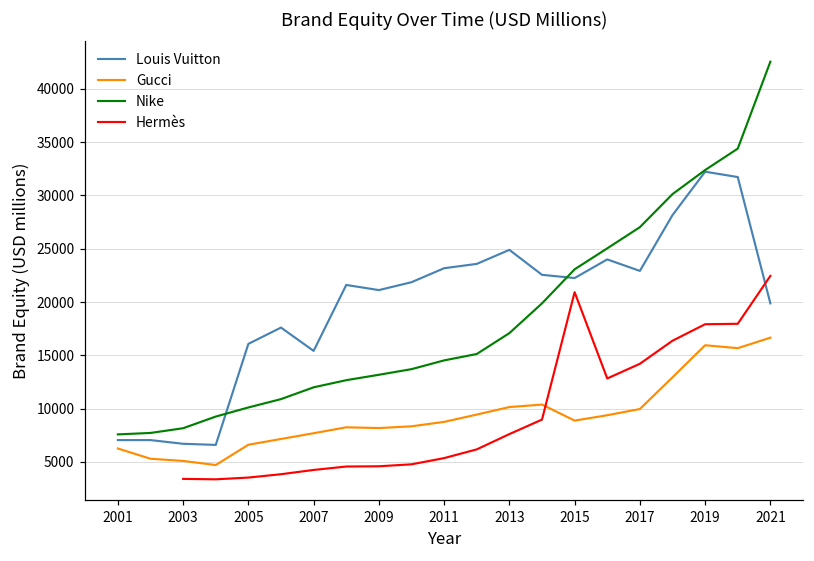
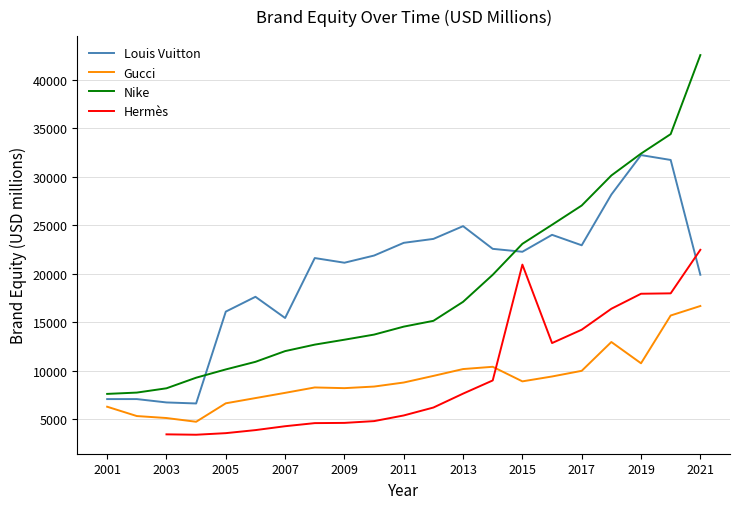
  {
    "Louis Vuitton": {
      "2001": 7000,
      "2003": 7000,
      "2005": 16000,
      "2007": 15000,
      "2009": 21000,
      "2011": 23000,
      "2013": 25000,
      "2015": 22000,
      "2017": 23000,
      "2021": 20000
    },
    "Gucci": {
      "2001": 6000,
      "2003": 5000,
      "2005": 7000,
      "2007": 8000,
      "2009": 8000,
      "2011": 9000,
      "2013": 10000,
      "2015": 9000,
      "2017": 10000,
-     "2019": 16000,
+     "2019": 11000,
      "2021": 17000
    },
    "Nike": {
      "2001": 8000,
      "2003": 8000,
      "2005": 10000,
      "2007": 12000,
      "2009": 13000,
      "2011": 15000,
      "2013": 17000,
      "2015": 23000,
      "2017": 27000,
      "2021": 43000
    },
    "Hermès": {
      "2003": 3000,
      "2005": 4000,
      "2007": 4000,
      "2009": 5000,
      "2011": 5000,
      "2013": 8000,
      "2015": 21000,
      "2017": 14000,
      "2019": 18000,
      "2021": 22000
    }
  }
